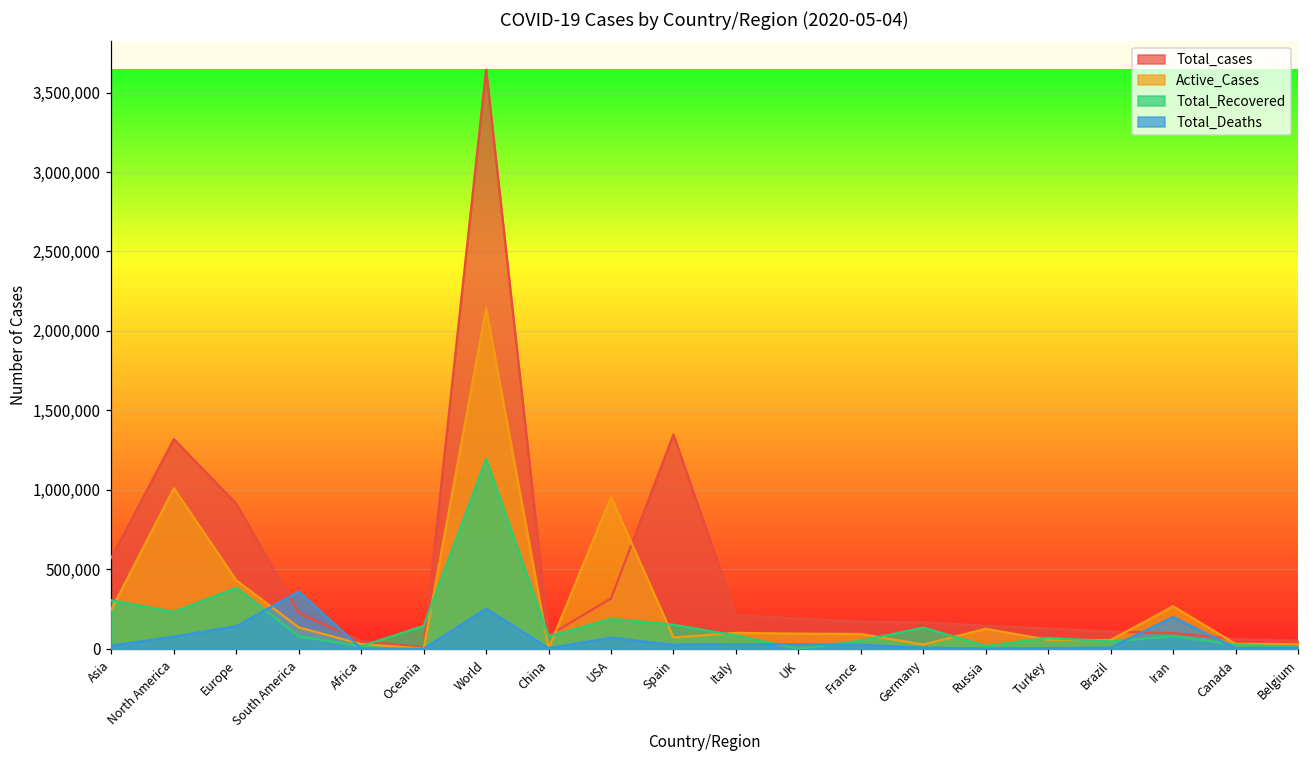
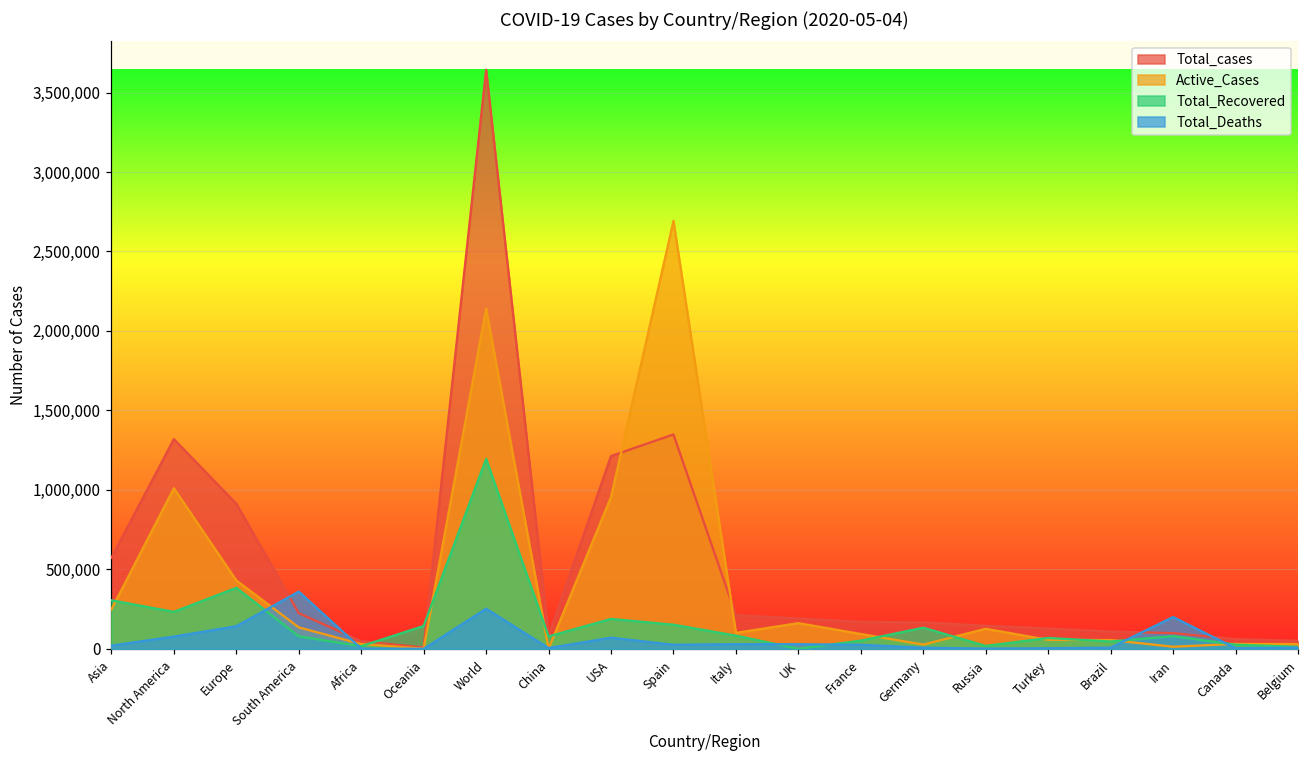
  {
    "Total_cases": {
      "Asia": "570,000",
      "North America": "1,320,000",
      "Europe": "910,000",
      "South America": "220,000",
      "Africa": "50,000",
      "World": "3,640,000",
-     "USA": "320,000",
+     "USA": "1,210,000",
      "Spain": "1,350,000",
      "Italy": "210,000",
      "UK": "190,000",
      "France": "170,000",
      "Germany": "170,000",
      "Russia": "150,000",
      "Turkey": "130,000",
      "Brazil": "110,000",
      "Iran": "100,000",
      "Canada": "60,000",
      "Belgium": "50,000"
    },
    "Active_Cases": {
      "Asia": "250,000",
      "North America": "1,010,000",
      "Europe": "430,000",
      "South America": "130,000",
      "World": "2,140,000",
      "USA": "950,000",
-     "Spain": "70,000",
-     "UK": "100,000",
+     "Spain": "2,690,000",
+     "UK": "160,000",
      "France": "90,000",
      "Germany": "30,000",
      "Russia": "130,000",
-     "Iran": "270,000"
+     "Iran": "10,000"
    },
    "Total_Recovered": {
      "Asia": "310,000",
      "North America": "230,000",
      "Europe": "380,000",
      "South America": "80,000",
      "Oceania": "140,000",
      "World": "1,190,000",
      "USA": "190,000",
      "Spain": "150,000",
      "UK": "0",
      "France": "50,000",
      "Germany": "130,000",
      "Iran": "80,000"
    },
    "Total_Deaths": {
      "Asia": "20,000",
      "North America": "80,000",
      "Europe": "140,000",
      "South America": "360,000",
      "World": "250,000",
      "USA": "70,000",
      "Spain": "30,000",
      "Italy": "30,000",
      "UK": "30,000",
      "France": "30,000",
      "Germany": "10,000",
      "Turkey": "0",
      "Brazil": "10,000",
      "Iran": "200,000",
      "Canada": "0"
    }
  }
